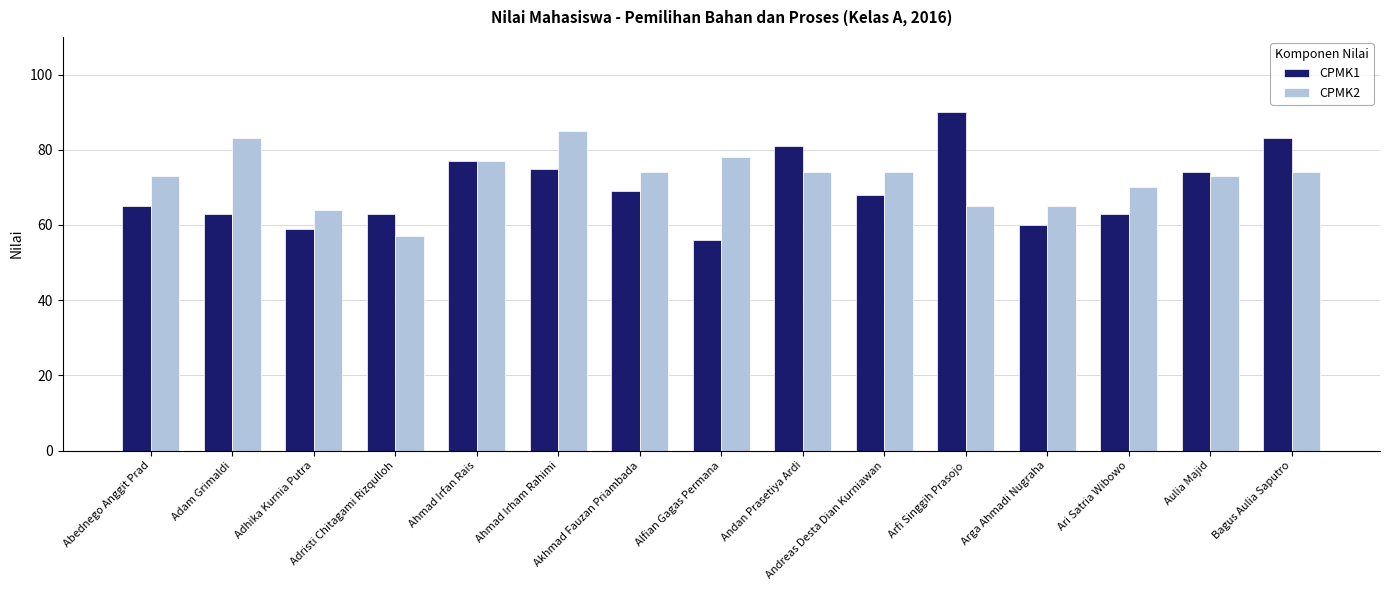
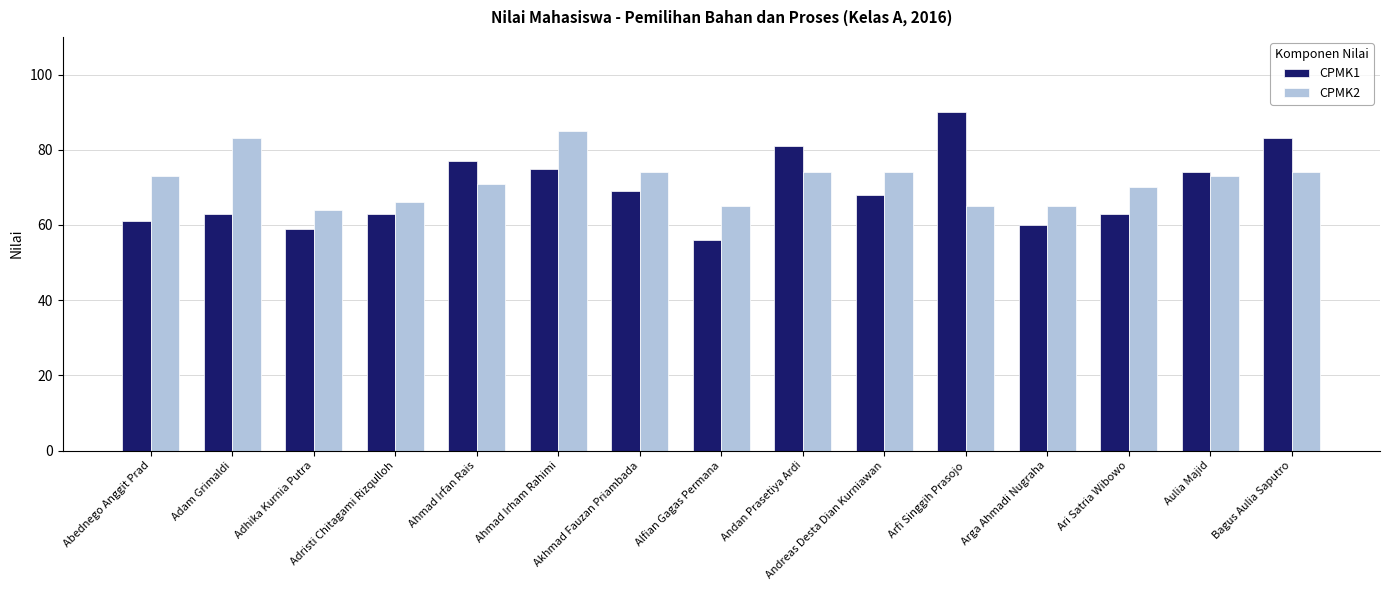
  {
    "CPMK1": {
-     "Abednego Anggit Prad": 65,
+     "Abednego Anggit Prad": 61,
      "Adam Grimaldi": 63,
      "Adhika Kurnia Putra": 59,
      "Adristi Chitagami Rizqulloh": 63,
      "Ahmad Irfan Rais": 77,
      "Ahmad Irham Rahimi": 75,
      "Akhmad Fauzan Priambada": 69,
      "Alfian Gagas Permana": 56,
      "Andan Prasetiya Ardi": 81,
      "Andreas Desta Dian Kurniawan": 68,
      "Arfi Singgih Prasojo": 90,
      "Arga Ahmadi Nugraha": 60,
      "Ari Satria Wibowo": 63,
      "Aulia Majid": 74,
      "Bagus Aulia Saputro": 83
    },
    "CPMK2": {
      "Abednego Anggit Prad": 73,
      "Adam Grimaldi": 83,
      "Adhika Kurnia Putra": 64,
-     "Adristi Chitagami Rizqulloh": 57,
-     "Ahmad Irfan Rais": 77,
+     "Adristi Chitagami Rizqulloh": 66,
+     "Ahmad Irfan Rais": 71,
      "Ahmad Irham Rahimi": 85,
      "Akhmad Fauzan Priambada": 74,
-     "Alfian Gagas Permana": 78,
+     "Alfian Gagas Permana": 65,
      "Andan Prasetiya Ardi": 74,
      "Andreas Desta Dian Kurniawan": 74,
      "Arfi Singgih Prasojo": 65,
      "Arga Ahmadi Nugraha": 65,
      "Ari Satria Wibowo": 70,
      "Aulia Majid": 73,
      "Bagus Aulia Saputro": 74
    }
  }
